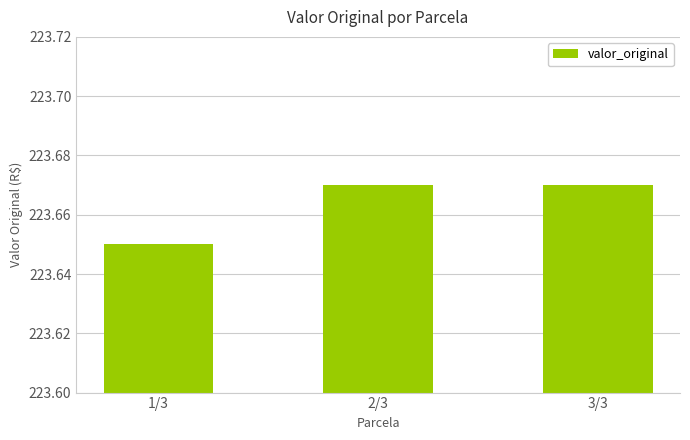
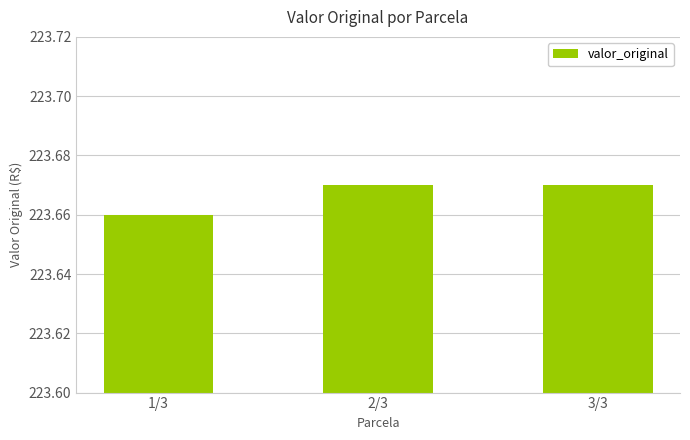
  {
-   "1/3": 223.65,
+   "1/3": 223.66,
    "2/3": 223.67,
    "3/3": 223.67
  }
